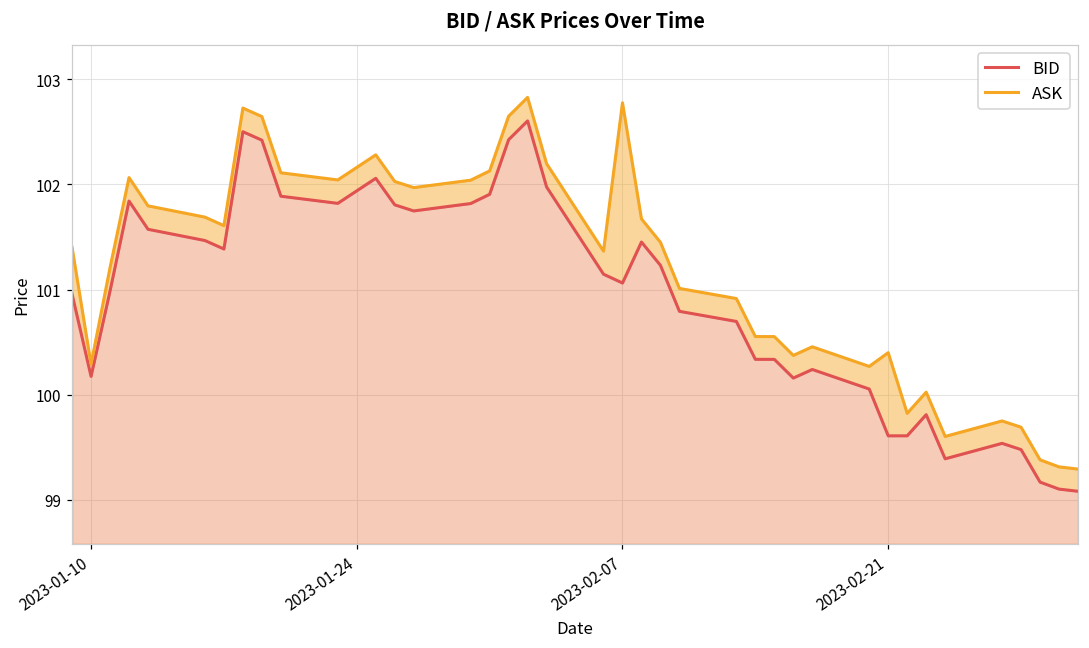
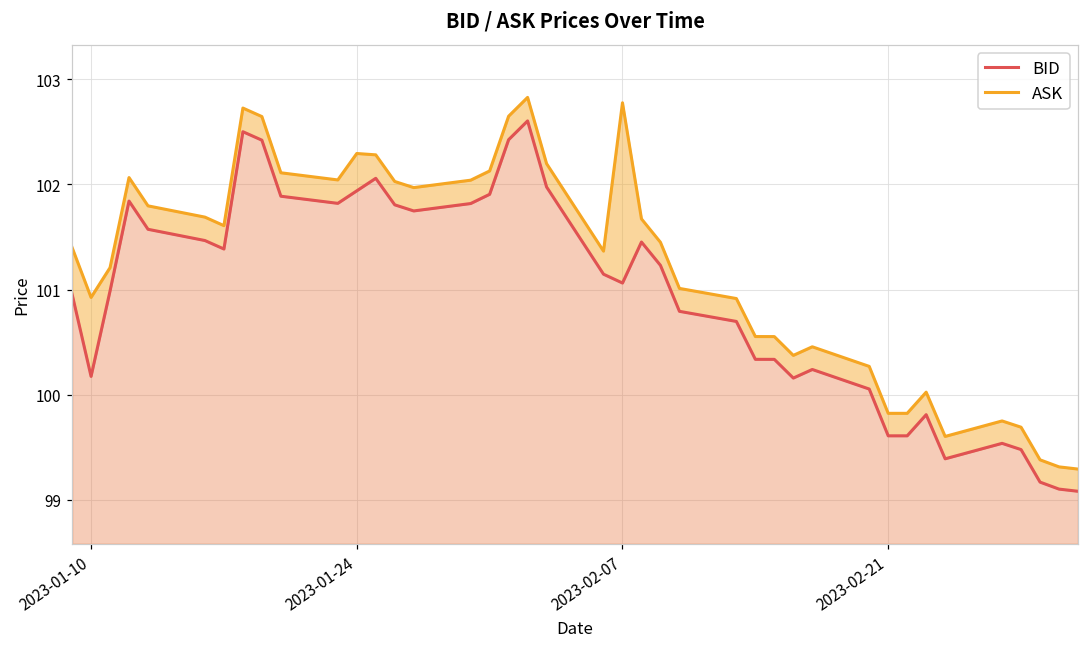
  {
    "BID": {
      "2023-01-10": 100.2,
      "2023-01-24": 101.9,
      "2023-02-07": 101.1,
      "2023-02-21": 99.6
    },
    "ASK": {
-     "2023-01-10": 100.3,
-     "2023-01-24": 102.2,
+     "2023-01-10": 100.9,
+     "2023-01-24": 102.3,
      "2023-02-07": 102.8,
-     "2023-02-21": 100.4
+     "2023-02-21": 99.8
    }
  }
